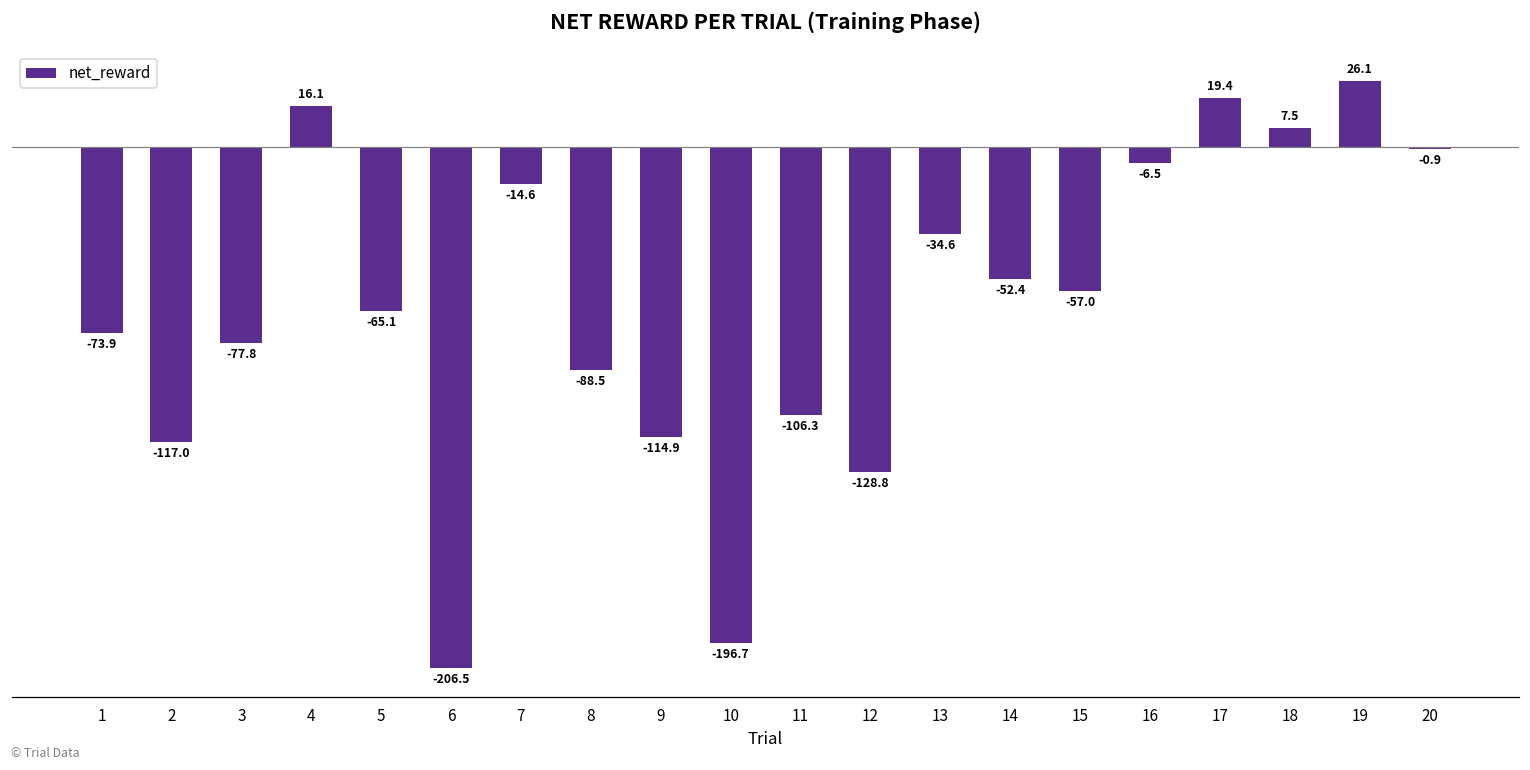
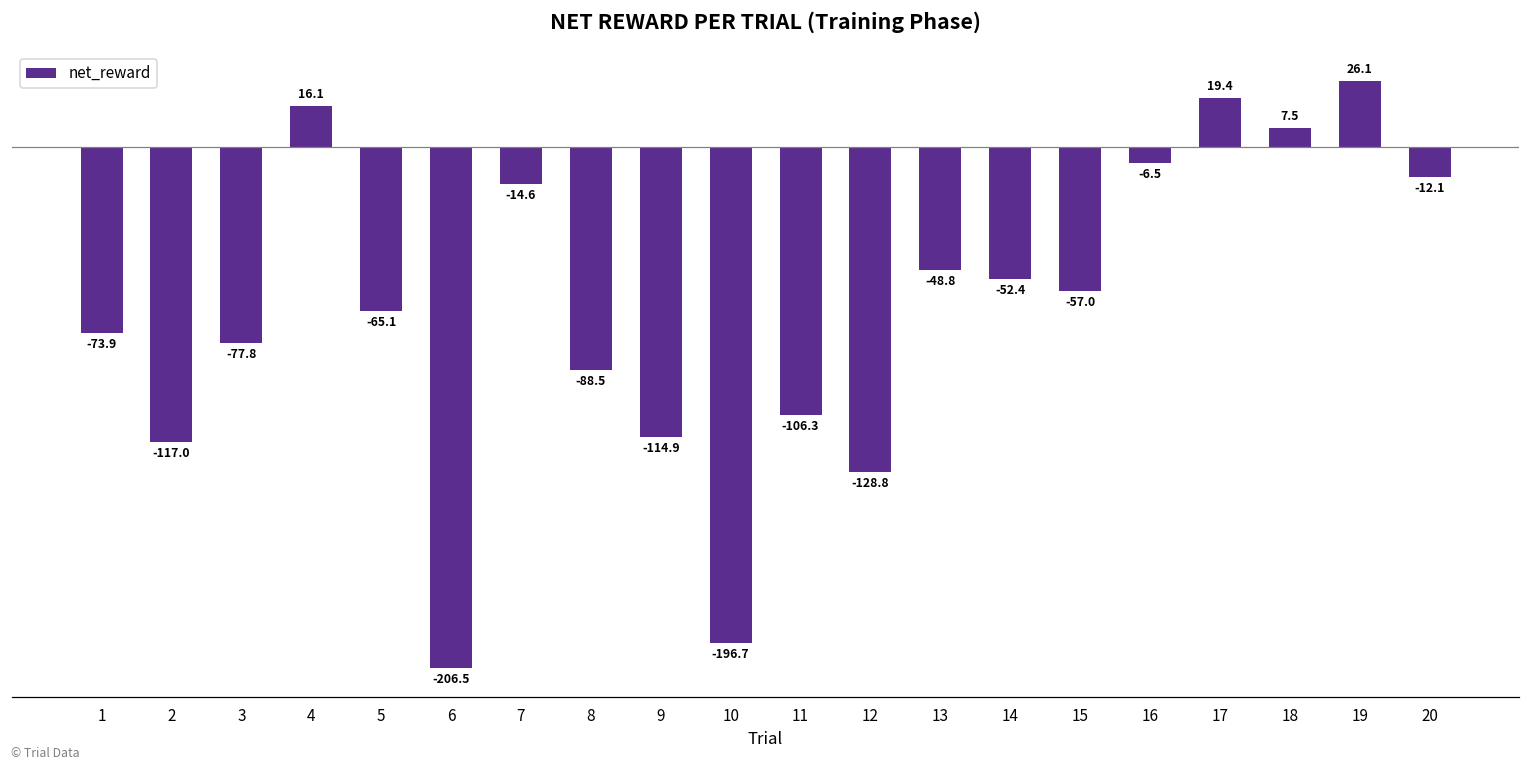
  {
    "1": -73.9,
    "2": -117.0,
    "3": -77.8,
    "4": 16.1,
    "5": -65.1,
    "6": -206.5,
    "7": -14.6,
    "8": -88.5,
    "9": -114.9,
    "10": -196.7,
    "11": -106.3,
    "12": -128.8,
-   "13": -34.6,
+   "13": -48.8,
    "14": -52.4,
    "15": -57.0,
    "16": -6.5,
    "17": 19.4,
    "18": 7.5,
    "19": 26.1,
-   "20": -0.9
+   "20": -12.1
  }
